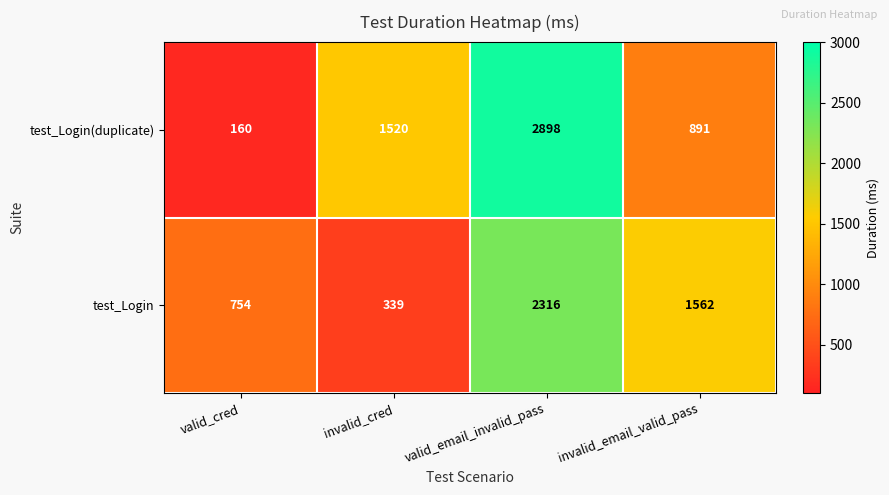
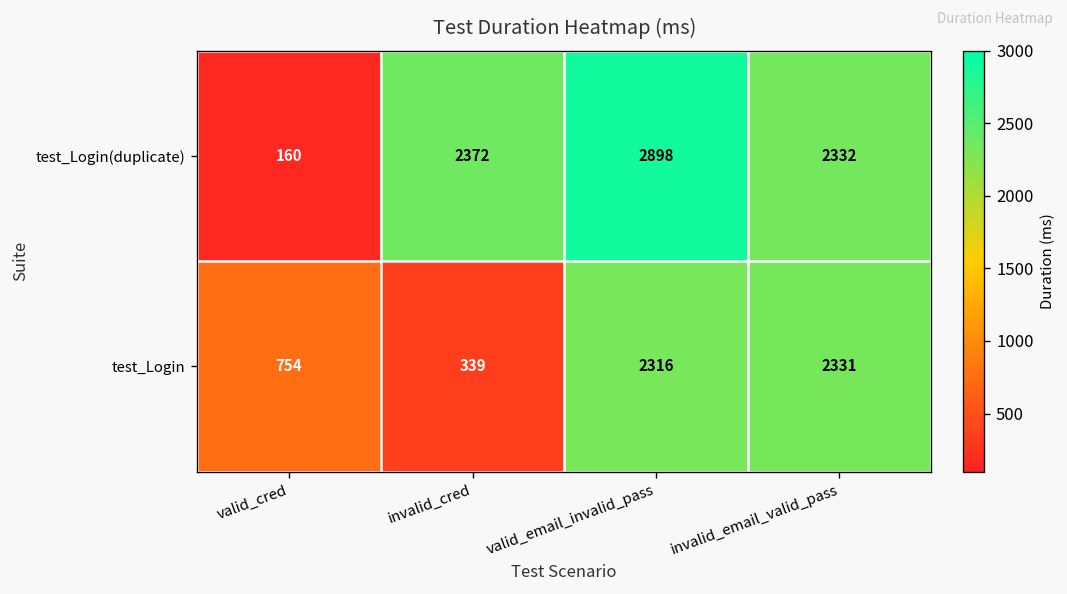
  {
    "test_Login(duplicate)": {
      "valid_cred": 160,
-     "invalid_cred": 1520,
+     "invalid_cred": 2372,
      "valid_email_invalid_pass": 2898,
-     "invalid_email_valid_pass": 891
+     "invalid_email_valid_pass": 2332
    },
    "test_Login": {
      "valid_cred": 754,
      "invalid_cred": 339,
      "valid_email_invalid_pass": 2316,
-     "invalid_email_valid_pass": 1562
+     "invalid_email_valid_pass": 2331
    }
  }
